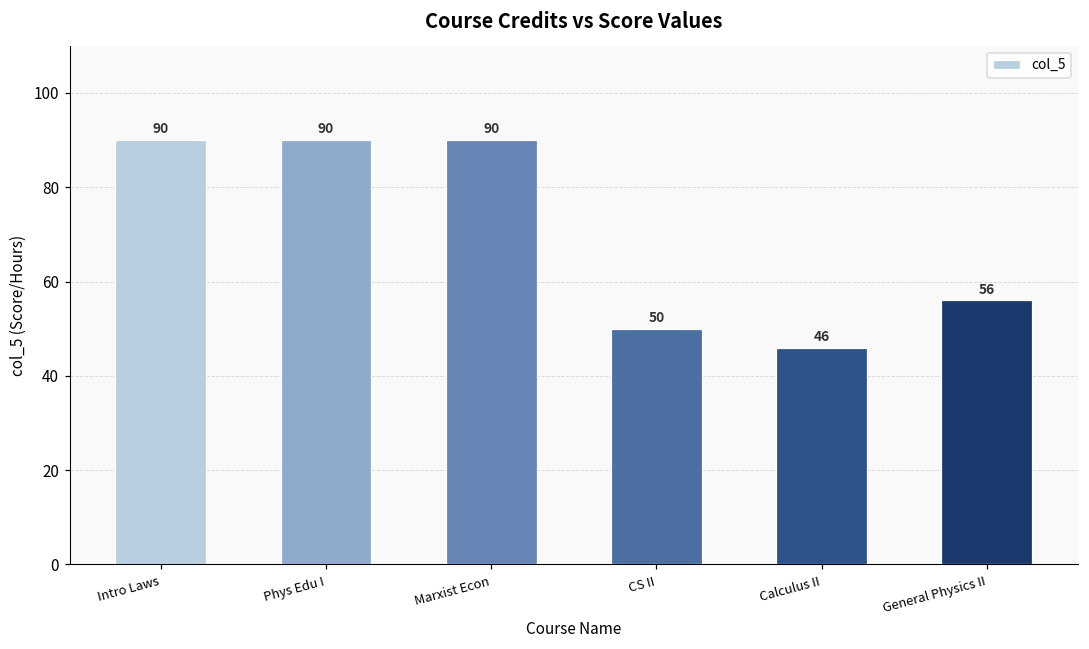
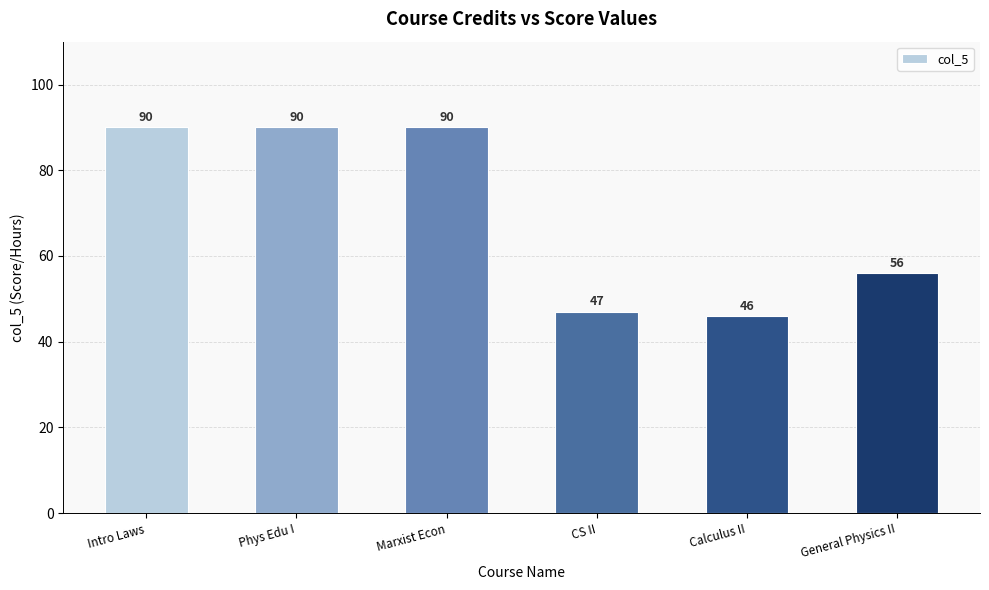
  {
    "Intro Laws": 90,
    "Phys Edu I": 90,
    "Marxist Econ": 90,
-   "CS II": 50,
+   "CS II": 47,
    "Calculus II": 46,
    "General Physics II": 56
  }
